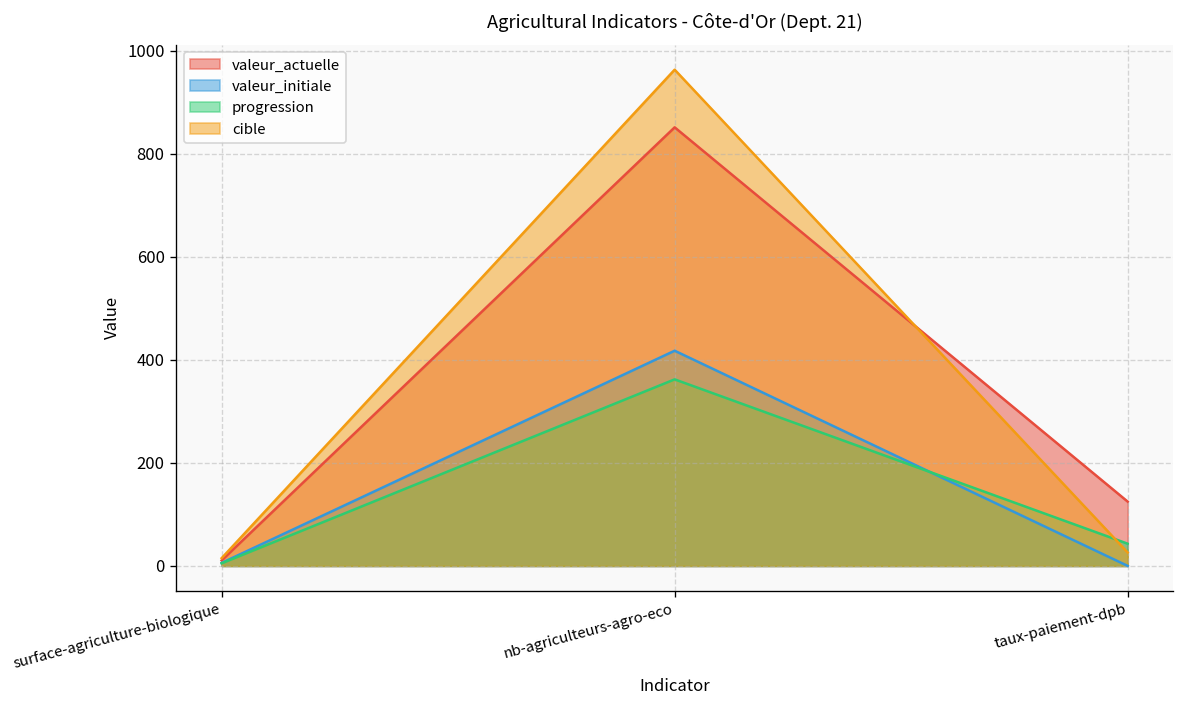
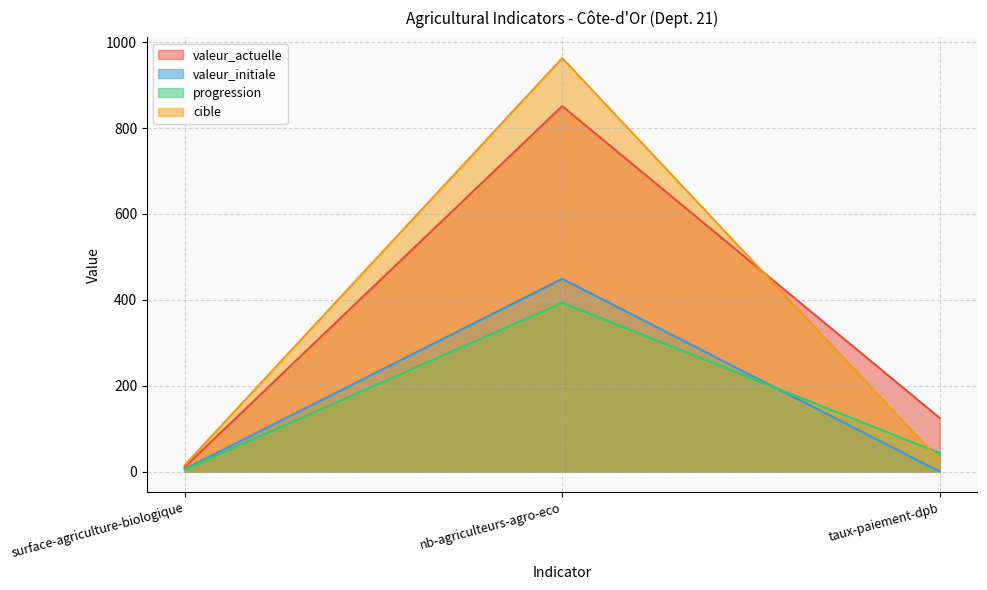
  {
    "valeur_actuelle": {
      "nb-agriculteurs-agro-eco": 850,
      "taux-paiement-dpb": 120
    },
    "valeur_initiale": {
-     "nb-agriculteurs-agro-eco": 420,
+     "nb-agriculteurs-agro-eco": 450,
      "taux-paiement-dpb": 0
    },
    "progression": {
-     "nb-agriculteurs-agro-eco": 360,
+     "nb-agriculteurs-agro-eco": 390,
      "taux-paiement-dpb": 40
    },
    "cible": {
      "nb-agriculteurs-agro-eco": 960,
      "taux-paiement-dpb": 30
    }
  }
